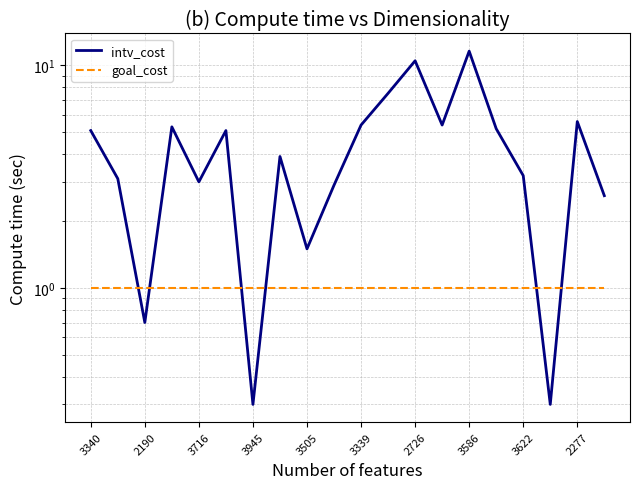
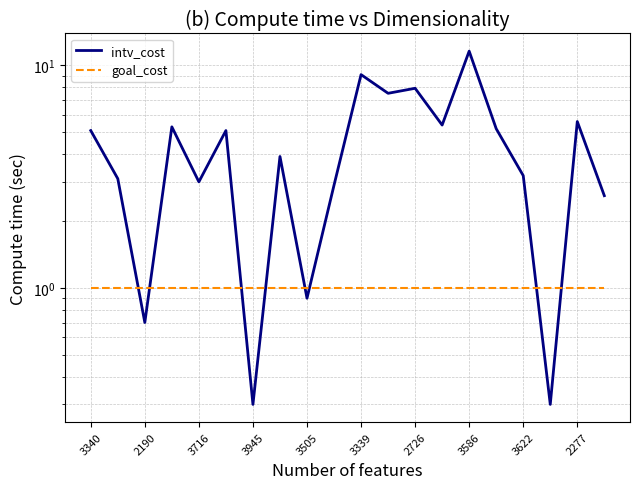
  {
    "intv_cost": {
      "3340": 5.1,
      "2190": 0.7,
      "3716": 3.0,
      "3945": 0.3,
-     "3505": 1.5,
-     "3339": 5.4,
-     "2726": 11,
+     "3505": 0.9,
+     "3339": 9.1,
+     "2726": 7.9,
      "3586": 12,
      "3622": 3.2,
      "2277": 5.6
    },
    "goal_cost": {
      "3340": 1.0,
      "2190": 1.0,
      "3716": 1.0,
      "3945": 1.0,
      "3505": 1.0,
      "3339": 1.0,
      "2726": 1.0,
      "3586": 1.0,
      "3622": 1.0,
      "2277": 1.0
    }
  }
